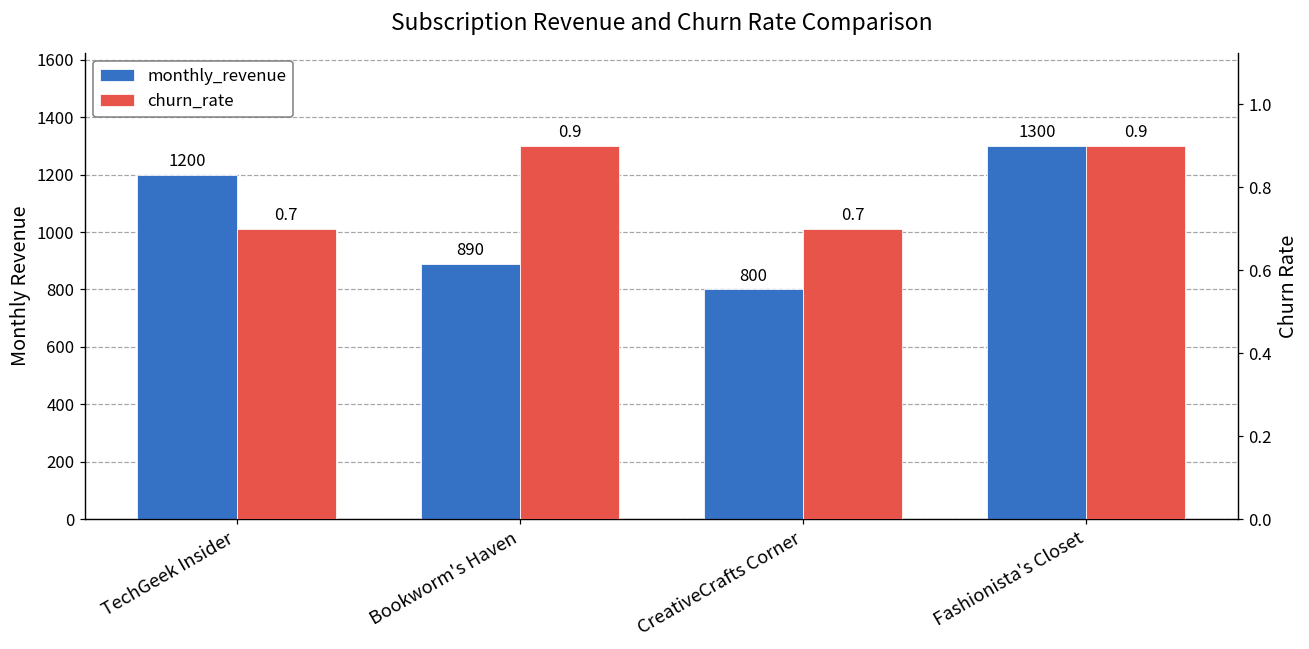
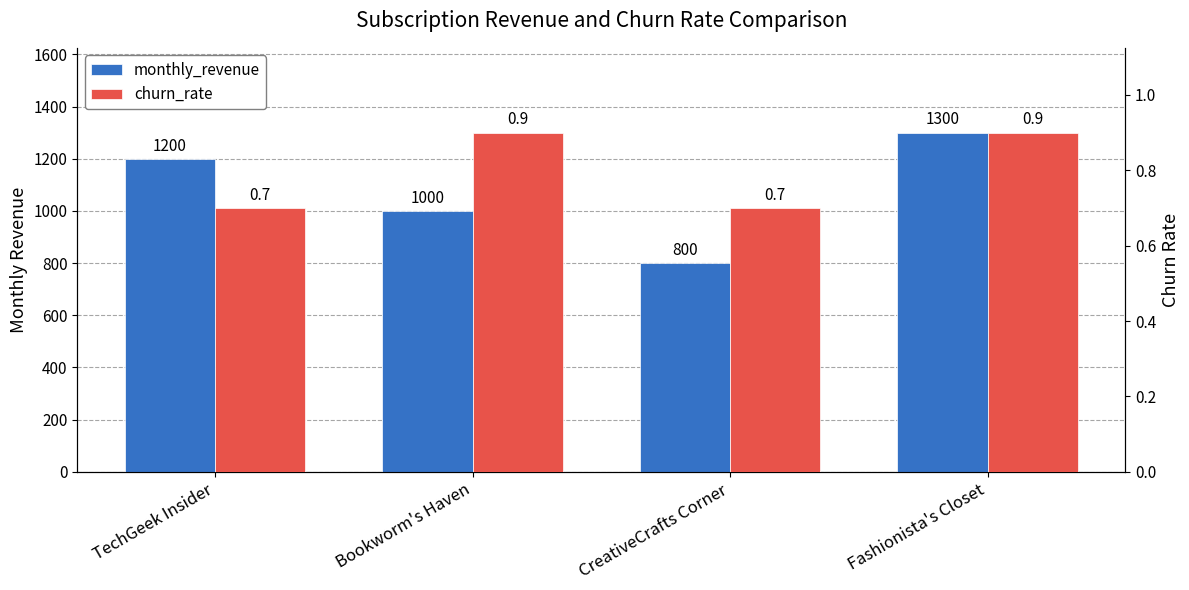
  {
    "monthly_revenue": {
      "TechGeek Insider": 1200,
-     "Bookworm's Haven": 890,
+     "Bookworm's Haven": 1000,
      "CreativeCrafts Corner": 800,
      "Fashionista's Closet": 1300
    },
    "churn_rate": {
      "TechGeek Insider": 0.7,
      "Bookworm's Haven": 0.9,
      "CreativeCrafts Corner": 0.7,
      "Fashionista's Closet": 0.9
    }
  }
